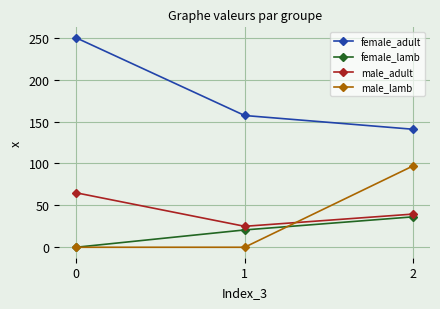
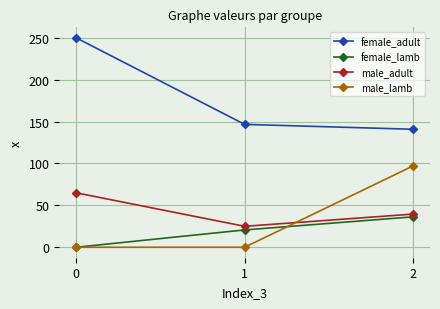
  {
    "female_adult": {
      "0": 250,
-     "1": 160,
+     "1": 150,
      "2": 140
    },
    "female_lamb": {
      "1": 20,
      "2": 40
    },
    "male_adult": {
      "0": 70,
      "1": 30,
      "2": 40
    },
    "male_lamb": {
      "1": 0,
      "2": 100
    }
  }
